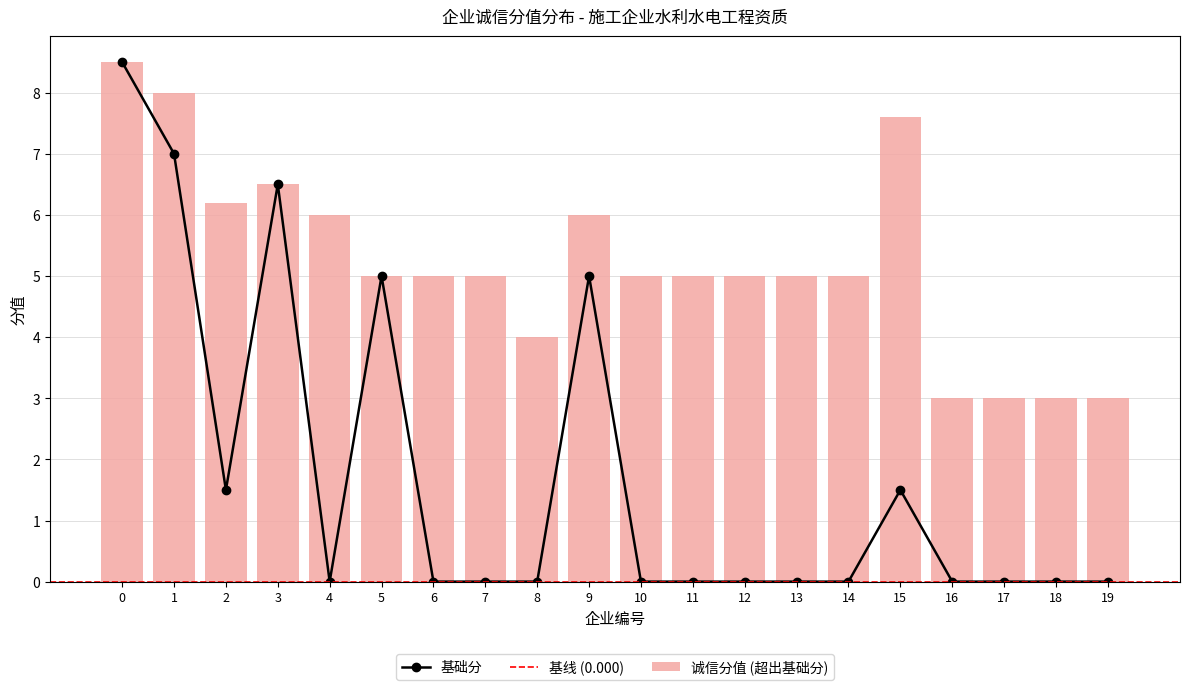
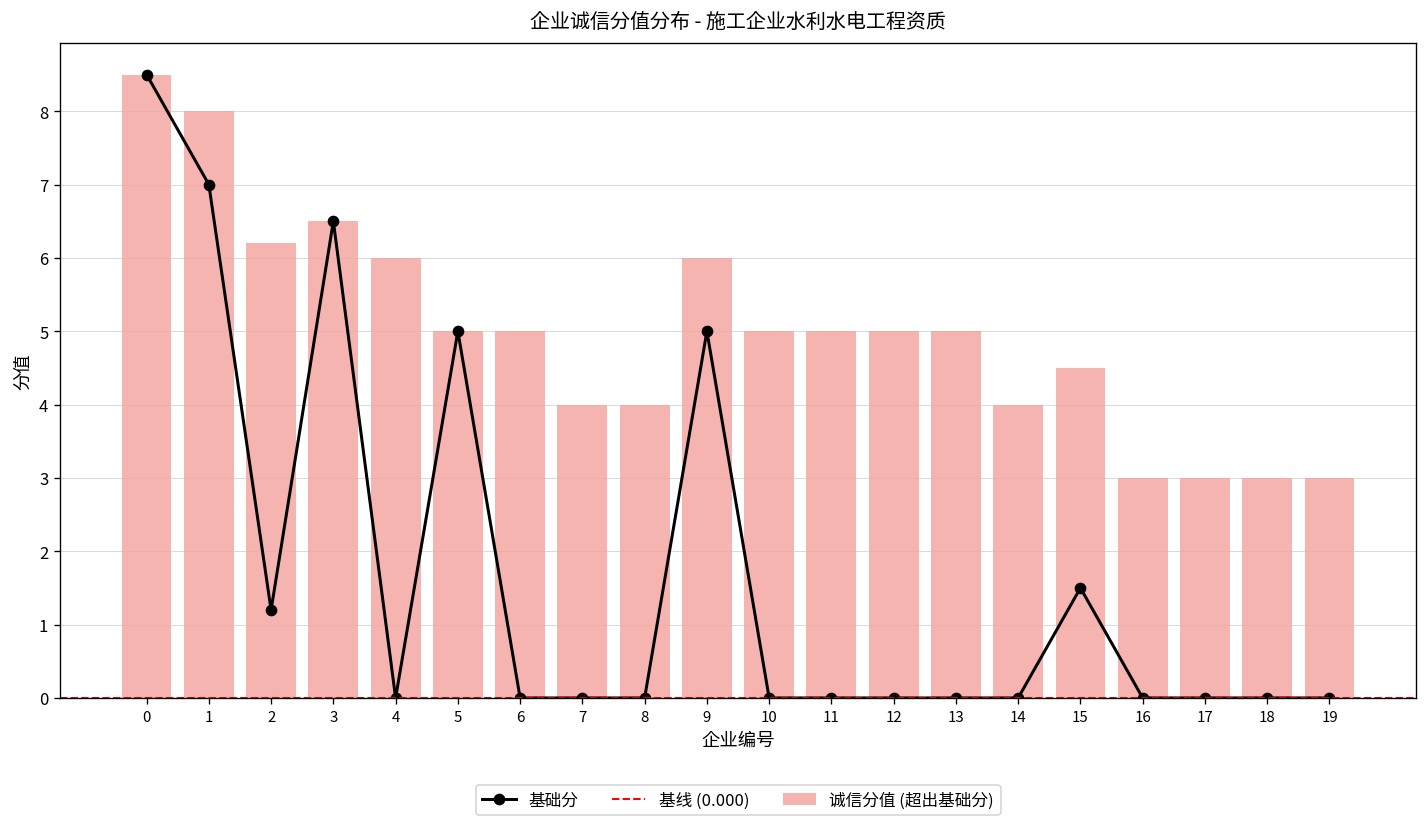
  {
    "基础分": {
      "0": 8.5,
      "1": 7.0,
-     "2": 1.5,
+     "2": 1.2,
      "3": 6.5,
      "4": 0.0,
      "5": 5.0,
      "6": 0.0,
      "7": 0.0,
      "8": 0.0,
      "9": 5.0,
      "10": 0.0,
      "11": 0.0,
      "12": 0.0,
      "13": 0.0,
      "14": 0.0,
      "15": 1.5,
      "16": 0.0,
      "17": 0.0,
      "18": 0.0,
      "19": 0.0
    },
    "诚信分值 (超出基础分)": {
      "0": 8.5,
      "1": 8.0,
      "2": 6.2,
      "3": 6.5,
      "4": 6.0,
      "5": 5.0,
      "6": 5.0,
-     "7": 5.0,
+     "7": 4.0,
      "8": 4.0,
      "9": 6.0,
      "10": 5.0,
      "11": 5.0,
      "12": 5.0,
      "13": 5.0,
-     "14": 5.0,
-     "15": 7.6,
+     "14": 4.0,
+     "15": 4.5,
      "16": 3.0,
      "17": 3.0,
      "18": 3.0,
      "19": 3.0
    }
  }
